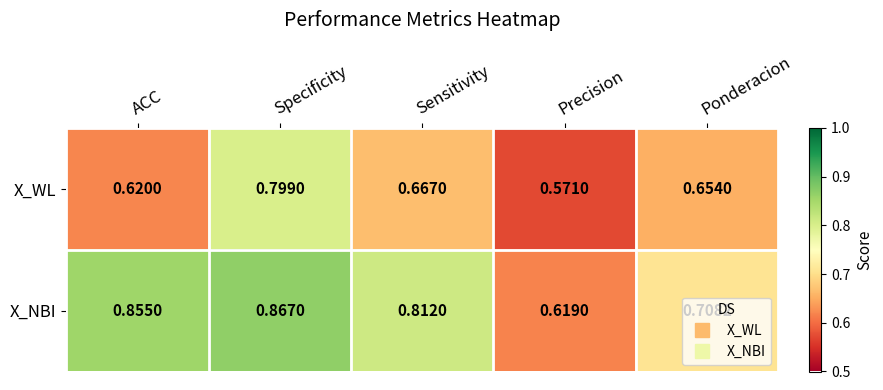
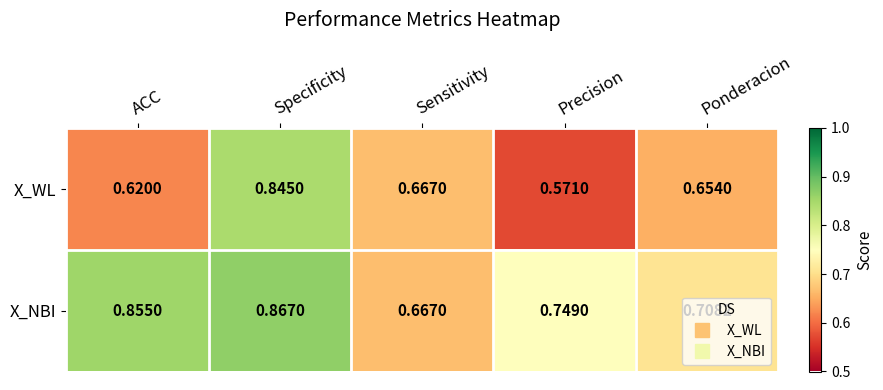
  {
    "X_WL": {
      "ACC": 0.6200,
-     "Specificity": 0.7990,
+     "Specificity": 0.8450,
      "Sensitivity": 0.6670,
      "Precision": 0.5710,
      "Ponderacion": 0.6540
    },
    "X_NBI": {
      "ACC": 0.8550,
      "Specificity": 0.8670,
-     "Sensitivity": 0.8120,
-     "Precision": 0.6190
+     "Sensitivity": 0.6670,
+     "Precision": 0.7490
    }
  }
